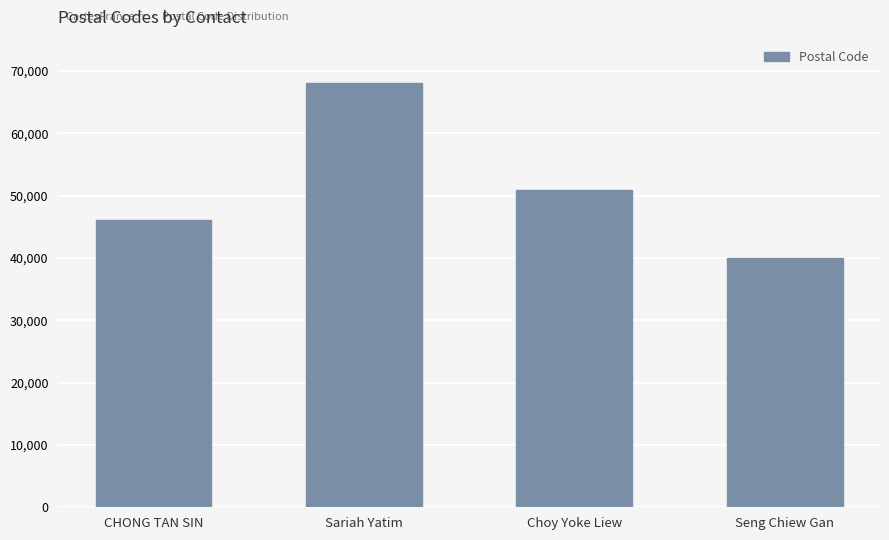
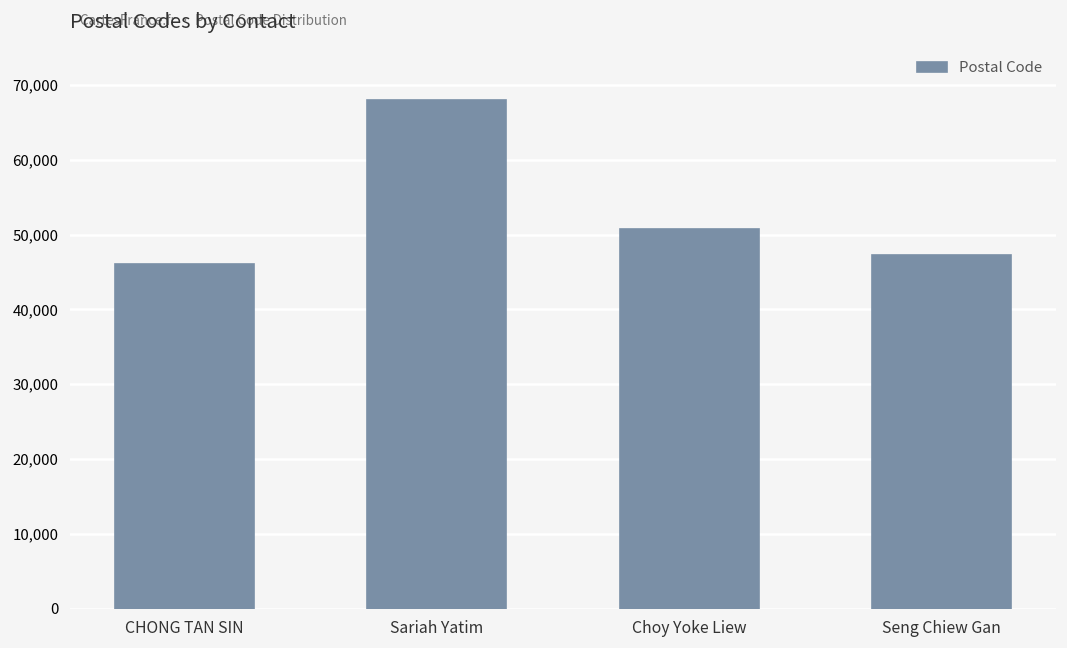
  {
    "CHONG TAN SIN": "46,000",
    "Sariah Yatim": "68,000",
    "Choy Yoke Liew": "51,000",
-   "Seng Chiew Gan": "40,000"
+   "Seng Chiew Gan": "47,000"
  }
